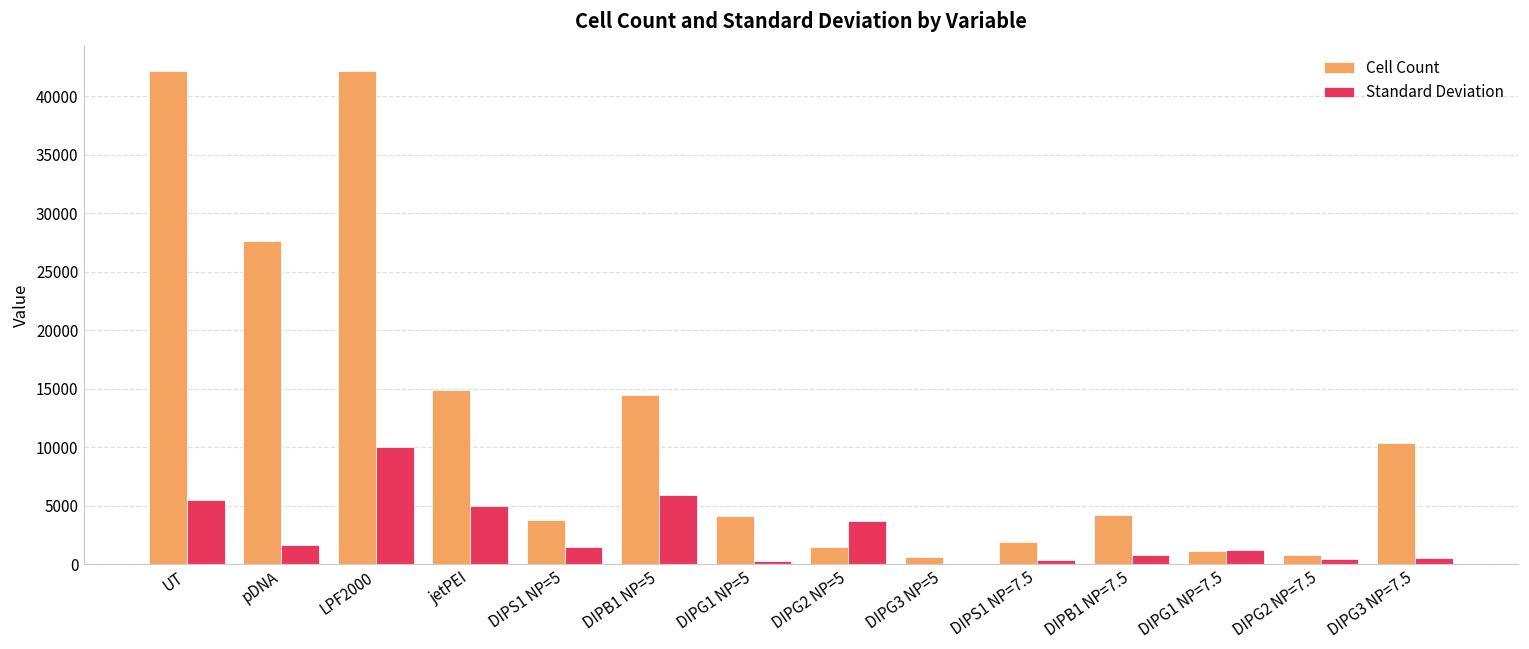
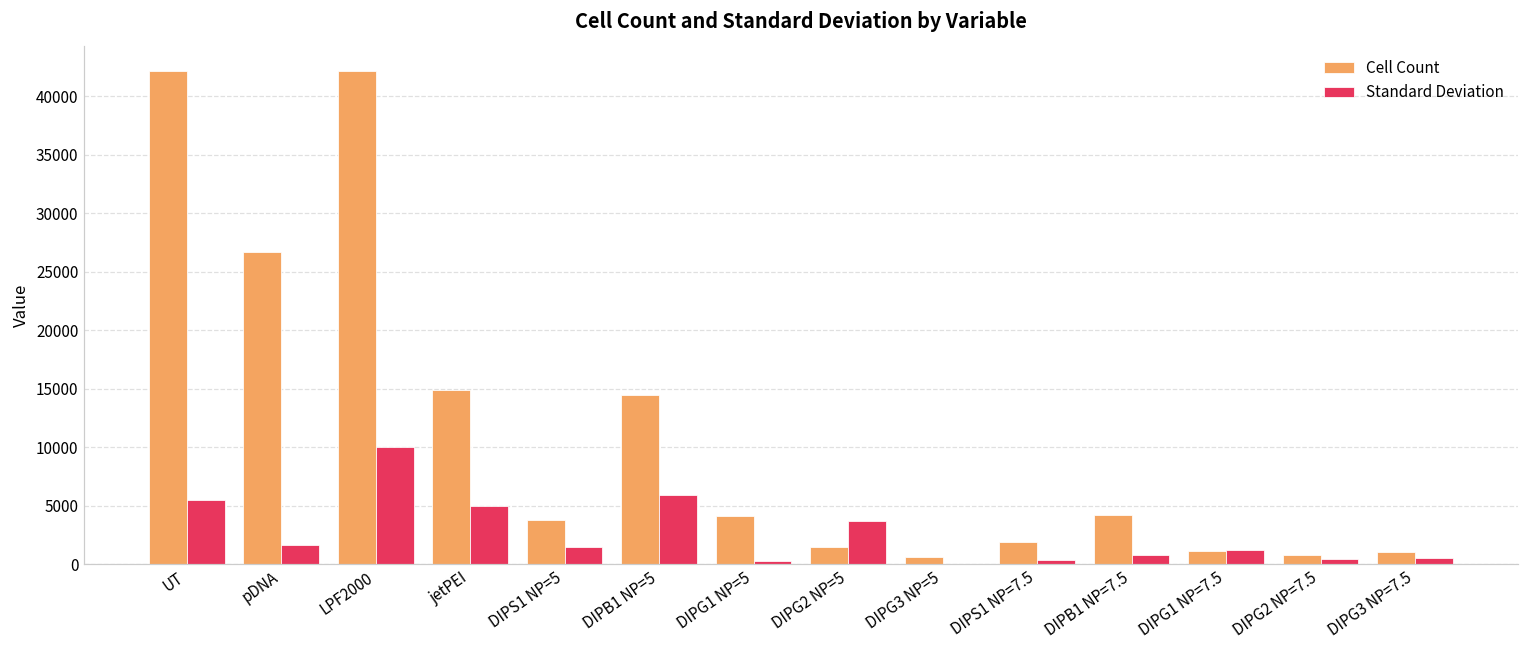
  {
    "Cell Count": {
      "UT": 42200,
-     "pDNA": 27600,
+     "pDNA": 26600,
      "LPF2000": 42100,
      "jetPEI": 14900,
      "DIPS1 NP=5": 3800,
      "DIPB1 NP=5": 14500,
      "DIPG1 NP=5": 4100,
      "DIPG2 NP=5": 1500,
      "DIPG3 NP=5": 600,
      "DIPS1 NP=7.5": 1900,
      "DIPB1 NP=7.5": 4200,
      "DIPG1 NP=7.5": 1100,
      "DIPG2 NP=7.5": 800,
-     "DIPG3 NP=7.5": 10300
+     "DIPG3 NP=7.5": 1000
    },
    "Standard Deviation": {
      "UT": 5500,
      "pDNA": 1600,
      "LPF2000": 10000,
      "jetPEI": 5000,
      "DIPS1 NP=5": 1500,
      "DIPB1 NP=5": 6000,
      "DIPG1 NP=5": 300,
      "DIPG2 NP=5": 3700,
      "DIPS1 NP=7.5": 400,
      "DIPB1 NP=7.5": 800,
      "DIPG1 NP=7.5": 1200,
      "DIPG2 NP=7.5": 400,
      "DIPG3 NP=7.5": 500
    }
  }
